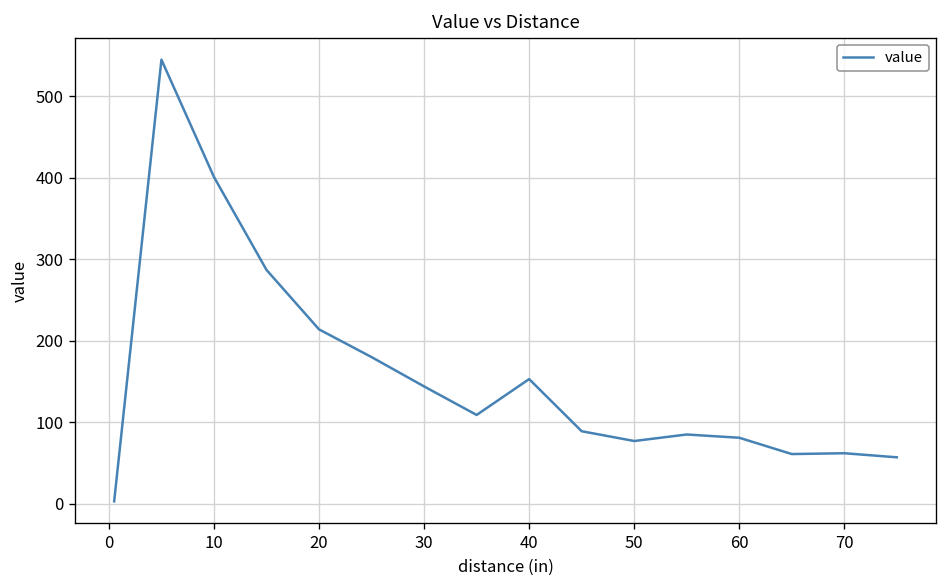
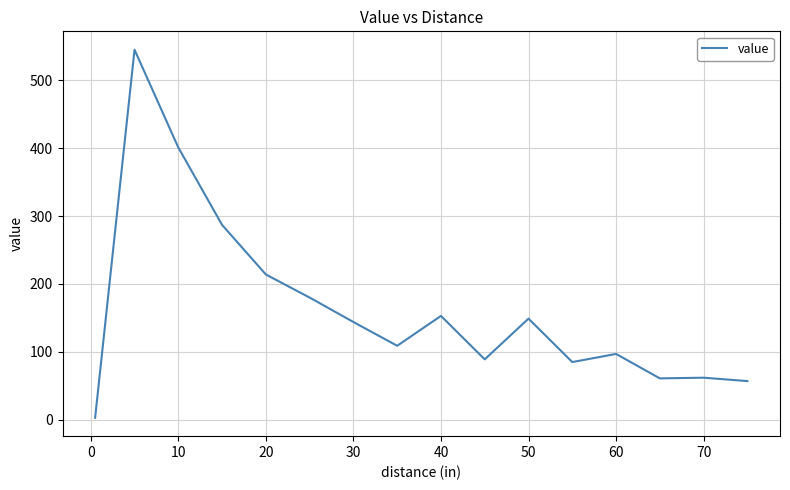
  {
    "10": 400,
    "20": 210,
    "30": 140,
    "40": 150,
-   "50": 80,
-   "60": 80,
+   "50": 150,
+   "60": 100,
    "70": 60
  }
